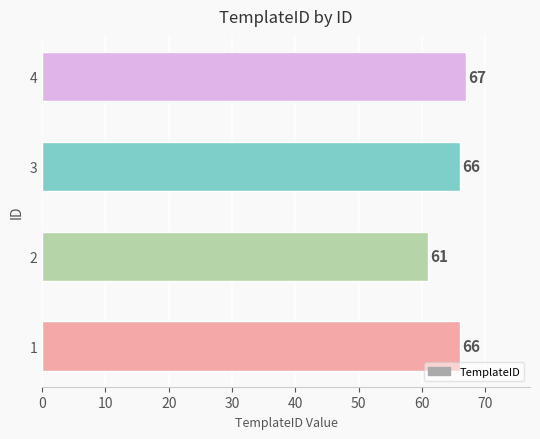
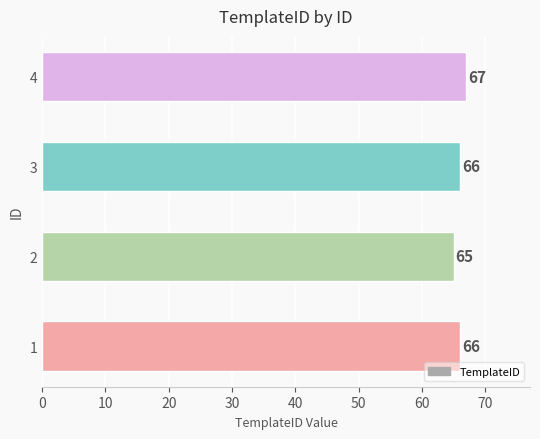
  {
    "4": 67,
    "3": 66,
-   "2": 61,
+   "2": 65,
    "1": 66
  }
